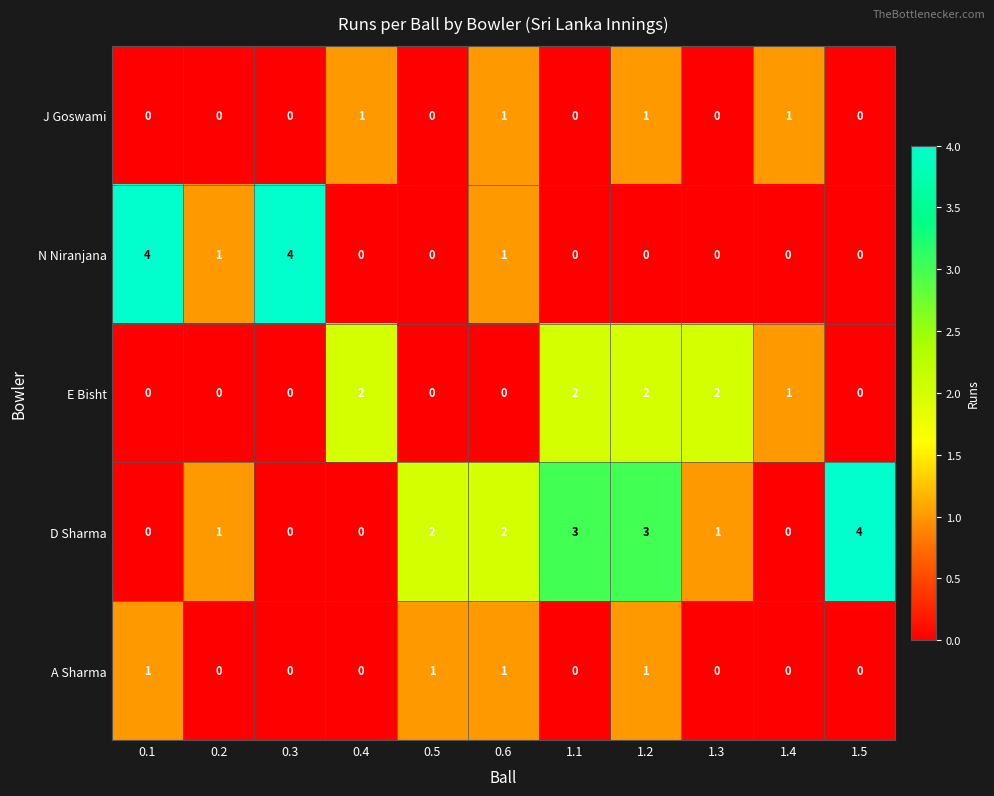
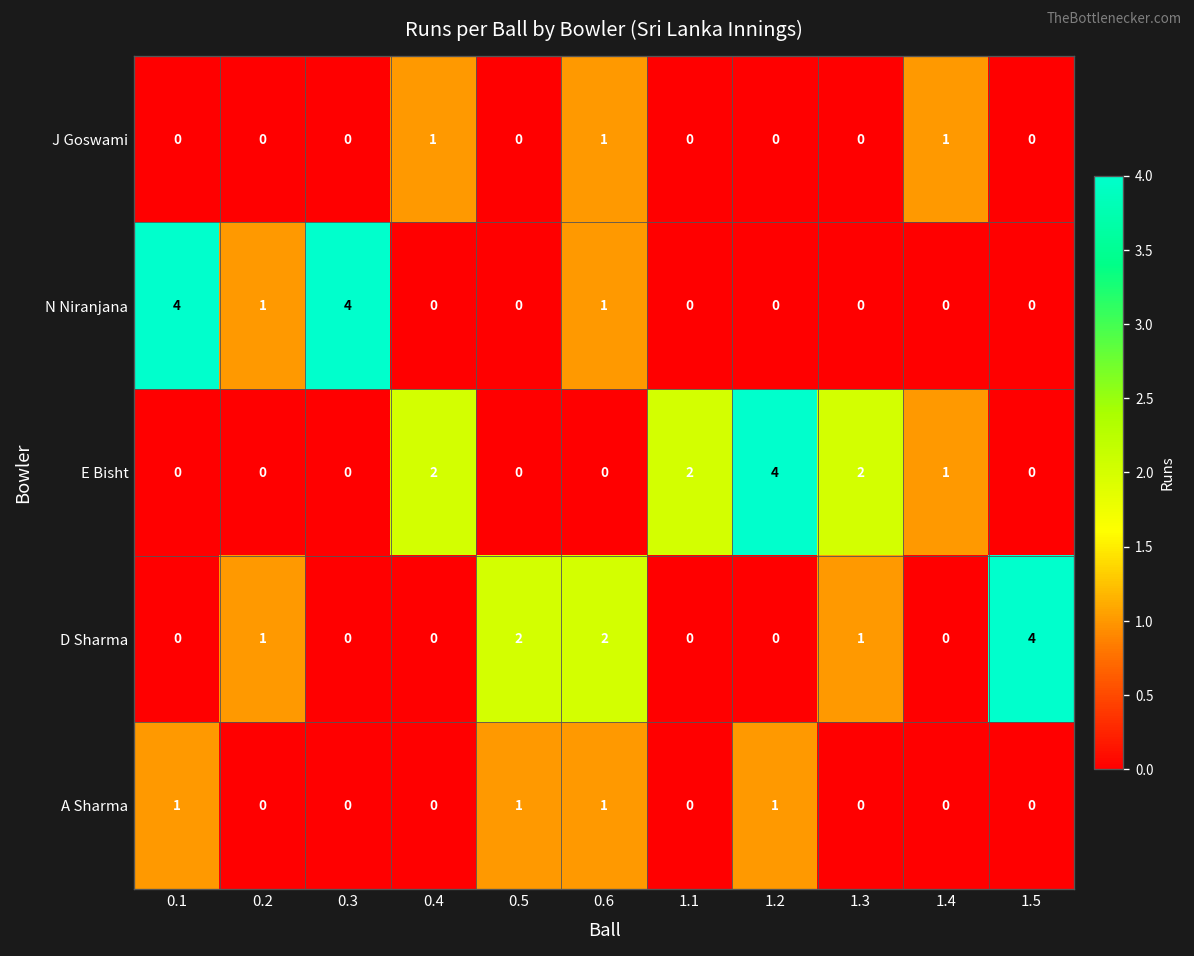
  {
    "J Goswami": {
      "0.1": 0,
      "0.2": 0,
      "0.3": 0,
      "0.4": 1,
      "0.5": 0,
      "0.6": 1,
      "1.1": 0,
-     "1.2": 1,
+     "1.2": 0,
      "1.3": 0,
      "1.4": 1,
      "1.5": 0
    },
    "N Niranjana": {
      "0.1": 4,
      "0.2": 1,
      "0.3": 4,
      "0.4": 0,
      "0.5": 0,
      "0.6": 1,
      "1.1": 0,
      "1.2": 0,
      "1.3": 0,
      "1.4": 0,
      "1.5": 0
    },
    "E Bisht": {
      "0.1": 0,
      "0.2": 0,
      "0.3": 0,
      "0.4": 2,
      "0.5": 0,
      "0.6": 0,
      "1.1": 2,
-     "1.2": 2,
+     "1.2": 4,
      "1.3": 2,
      "1.4": 1,
      "1.5": 0
    },
    "D Sharma": {
      "0.1": 0,
      "0.2": 1,
      "0.3": 0,
      "0.4": 0,
      "0.5": 2,
      "0.6": 2,
-     "1.1": 3,
-     "1.2": 3,
+     "1.1": 0,
+     "1.2": 0,
      "1.3": 1,
      "1.4": 0,
      "1.5": 4
    },
    "A Sharma": {
      "0.1": 1,
      "0.2": 0,
      "0.3": 0,
      "0.4": 0,
      "0.5": 1,
      "0.6": 1,
      "1.1": 0,
      "1.2": 1,
      "1.3": 0,
      "1.4": 0,
      "1.5": 0
    }
  }
